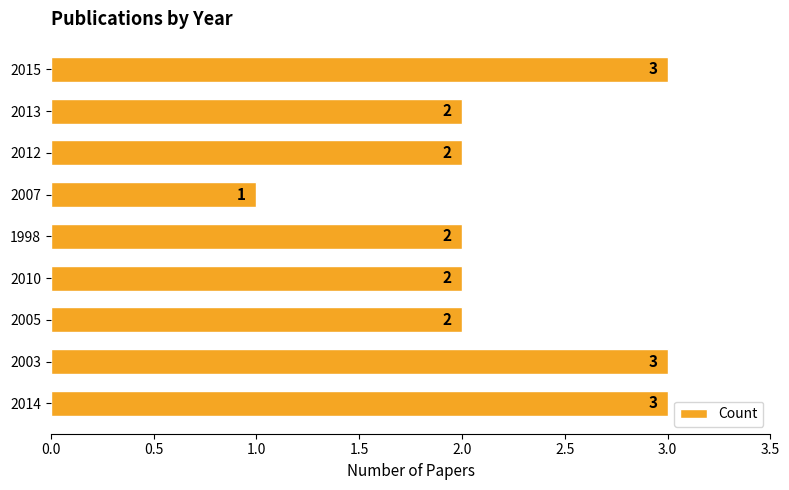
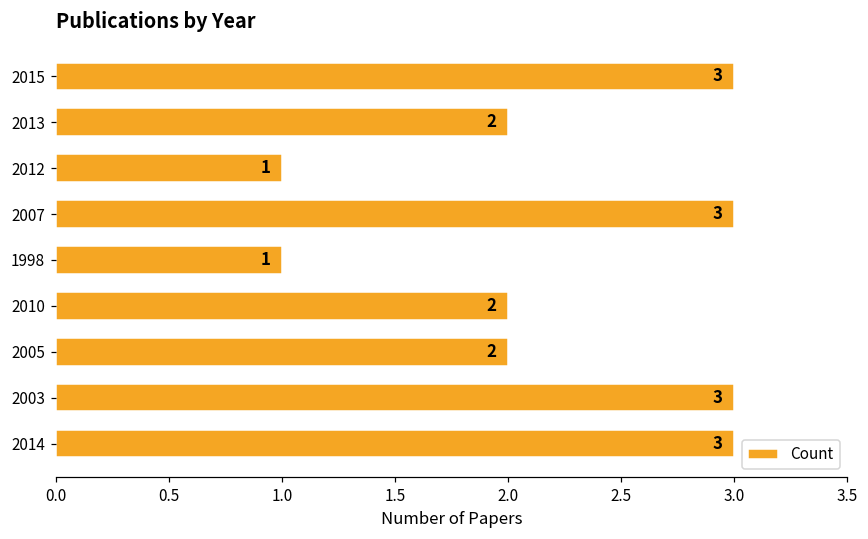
  {
    "2015": 3,
    "2013": 2,
-   "2012": 2,
-   "2007": 1,
-   "1998": 2,
+   "2012": 1,
+   "2007": 3,
+   "1998": 1,
    "2010": 2,
    "2005": 2,
    "2003": 3,
    "2014": 3
  }
